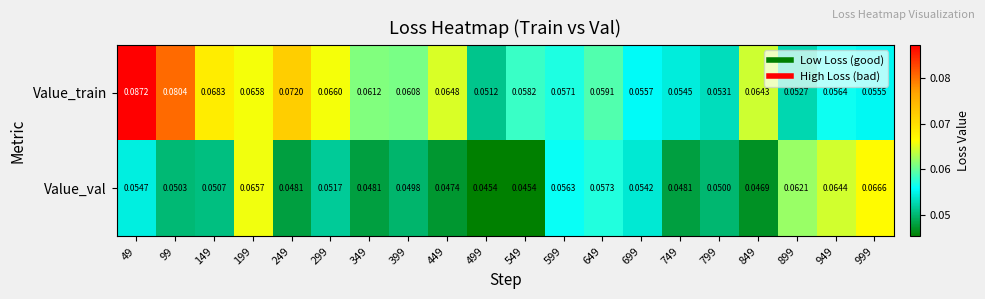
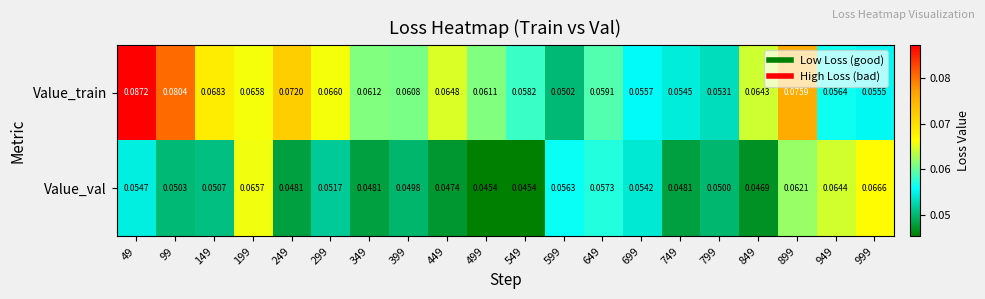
  {
    "Value_train": {
      "49": 0.0872,
      "99": 0.0804,
      "149": 0.0683,
      "199": 0.0658,
      "249": 0.0720,
      "299": 0.0660,
      "349": 0.0612,
      "399": 0.0608,
      "449": 0.0648,
-     "499": 0.0512,
+     "499": 0.0611,
      "549": 0.0582,
-     "599": 0.0571,
+     "599": 0.0502,
      "649": 0.0591,
      "699": 0.0557,
      "749": 0.0545,
      "799": 0.0531,
      "849": 0.0643,
-     "899": 0.0527,
+     "899": 0.0759,
      "949": 0.0564,
      "999": 0.0555
    },
    "Value_val": {
      "49": 0.0547,
      "99": 0.0503,
      "149": 0.0507,
      "199": 0.0657,
      "249": 0.0481,
      "299": 0.0517,
      "349": 0.0481,
      "399": 0.0498,
      "449": 0.0474,
      "499": 0.0454,
      "549": 0.0454,
      "599": 0.0563,
      "649": 0.0573,
      "699": 0.0542,
      "749": 0.0481,
      "799": 0.0500,
      "849": 0.0469,
      "899": 0.0621,
      "949": 0.0644,
      "999": 0.0666
    }
  }
